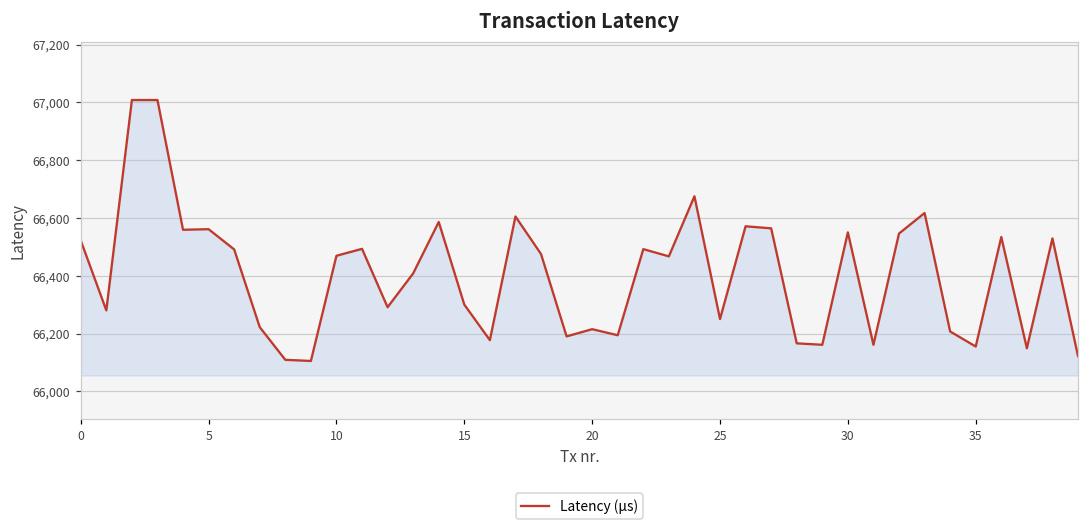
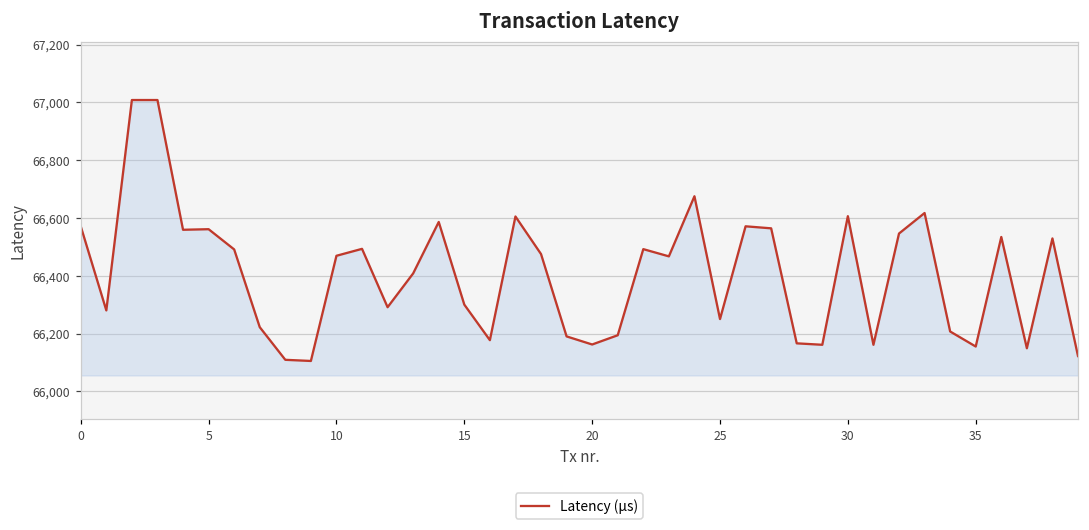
  {
-   "0": "66,520",
+   "0": "66,570",
    "5": "66,560",
    "10": "66,470",
    "15": "66,300",
-   "20": "66,220",
+   "20": "66,160",
    "25": "66,250",
-   "30": "66,550",
+   "30": "66,610",
    "35": "66,160"
  }
